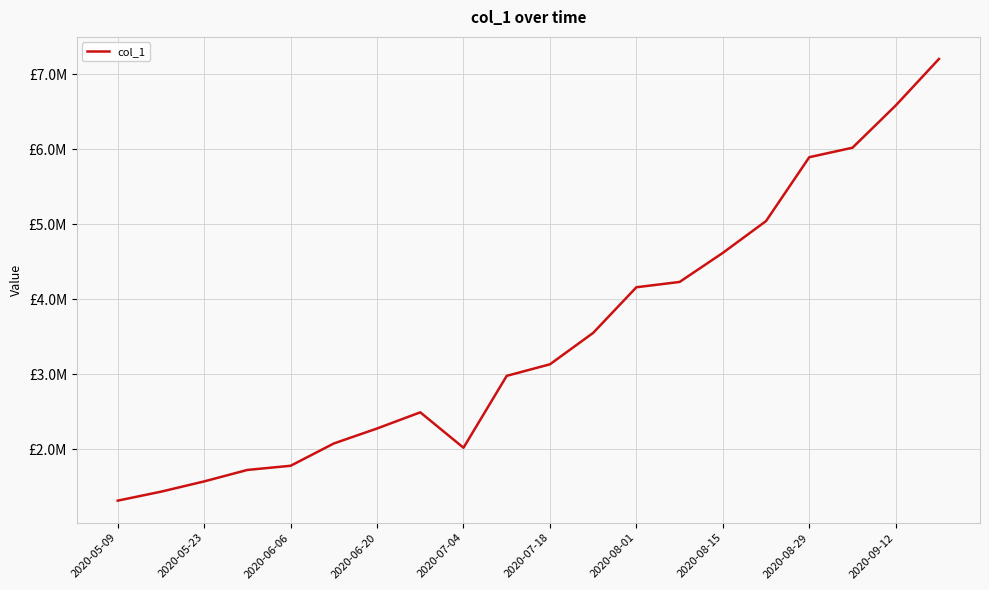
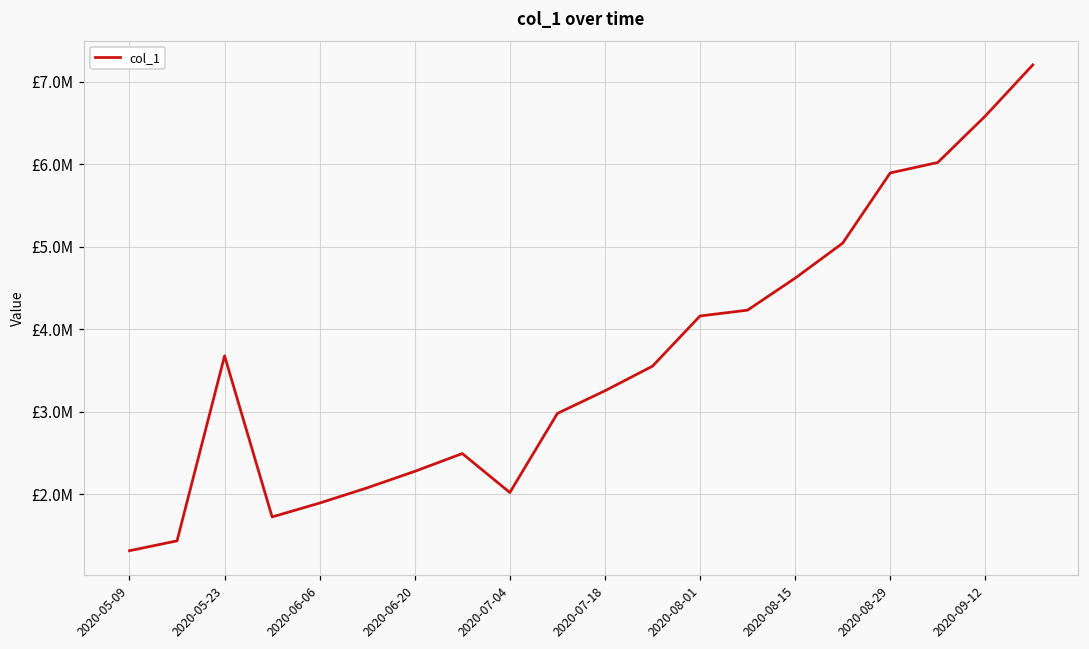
  {
    "2020-05-09": "£1300000",
-   "2020-05-23": "£1600000",
-   "2020-06-06": "£1800000",
+   "2020-05-23": "£3700000",
+   "2020-06-06": "£1900000",
    "2020-06-20": "£2300000",
    "2020-07-04": "£2000000",
-   "2020-07-18": "£3100000",
+   "2020-07-18": "£3300000",
    "2020-08-01": "£4200000",
    "2020-08-15": "£4600000",
    "2020-08-29": "£5900000",
    "2020-09-12": "£6600000"
  }
